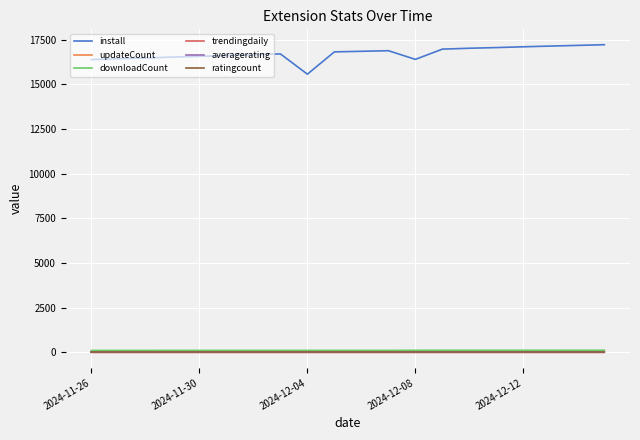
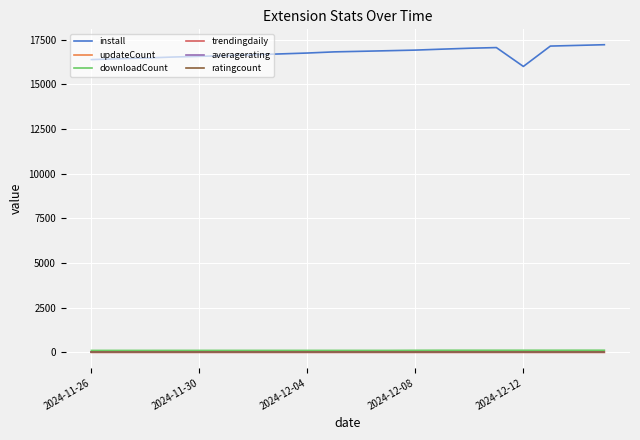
  {
    "install": {
-     "2024-12-04": 15600,
-     "2024-12-08": 16400,
-     "2024-12-12": 17100
+     "2024-12-04": 16700,
+     "2024-12-08": 16900,
+     "2024-12-12": 16000
    }
  }
